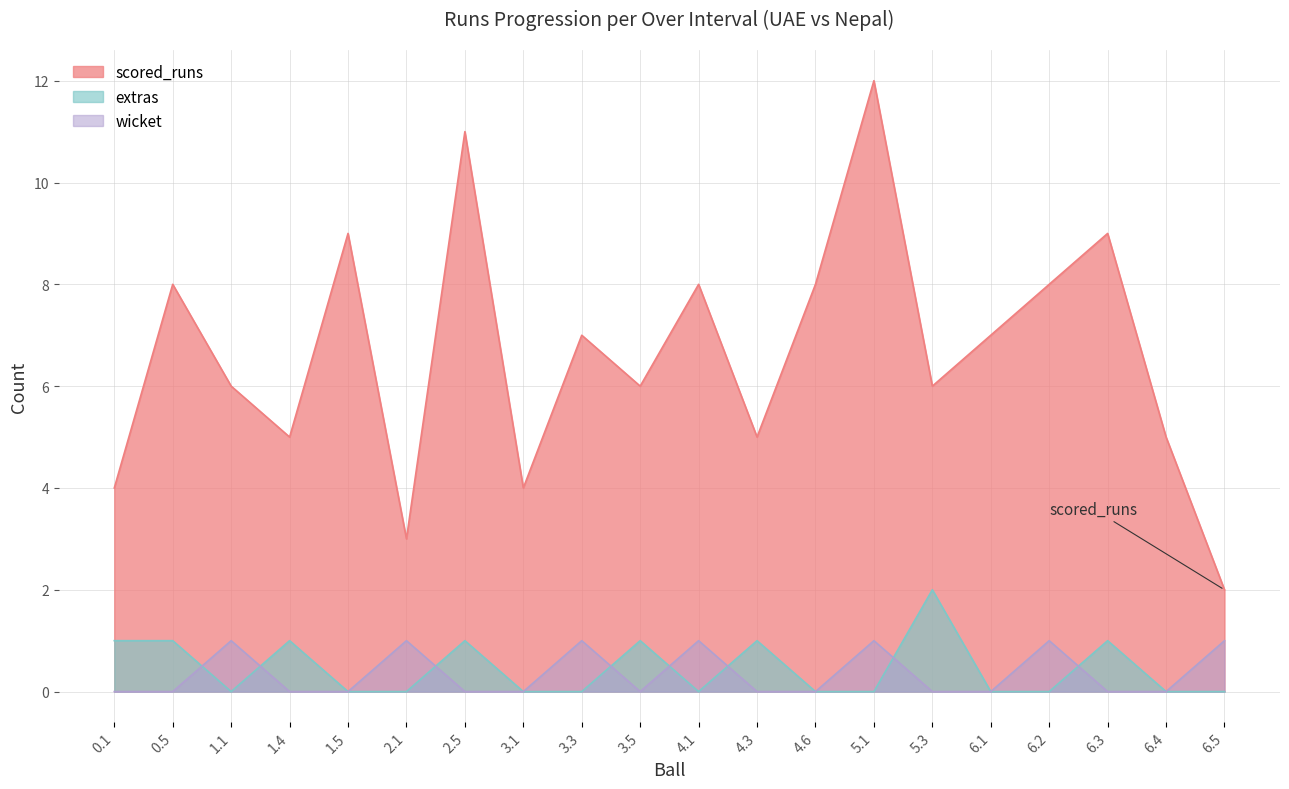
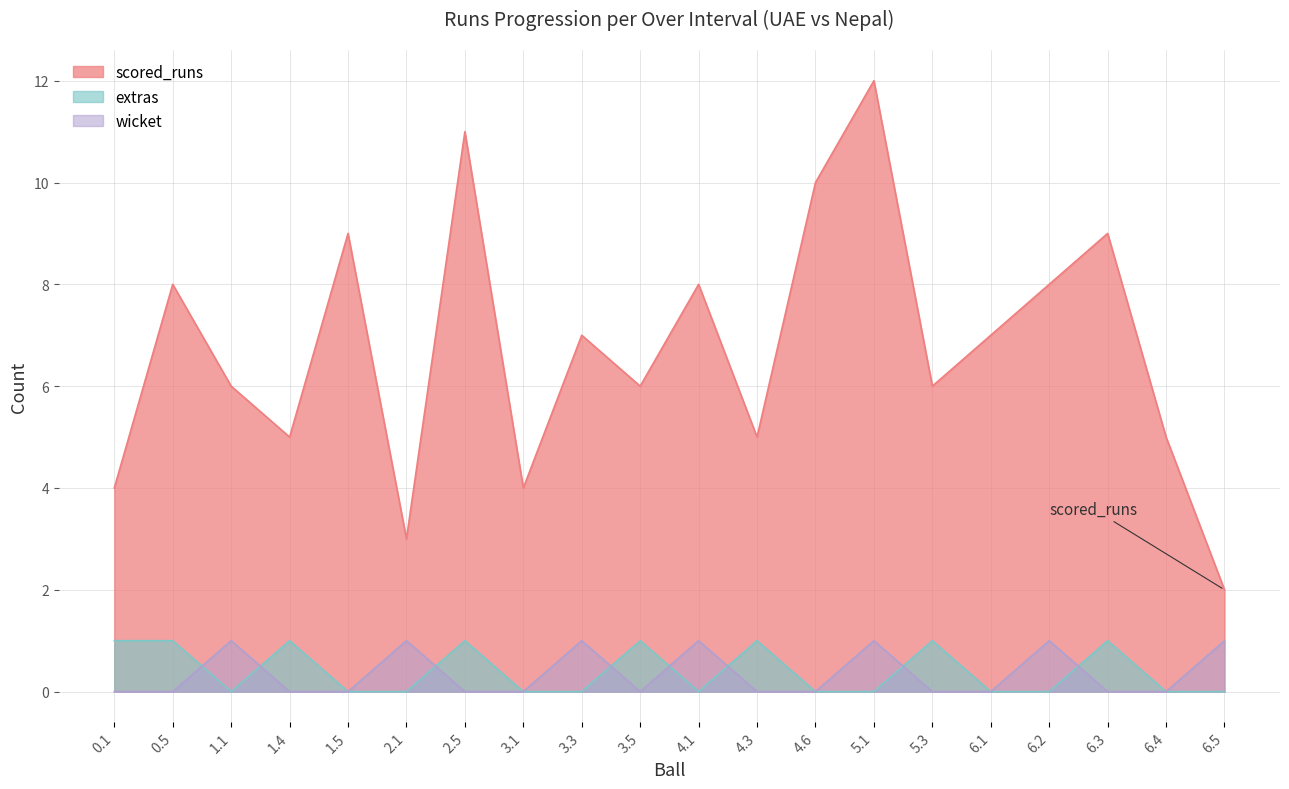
  {
    "scored_runs": {
      "0.1": 4,
      "0.5": 8,
      "1.1": 6,
      "1.4": 5,
      "1.5": 9,
      "2.1": 3,
      "2.5": 11,
      "3.1": 4,
      "3.3": 7,
      "3.5": 6,
      "4.1": 8,
      "4.3": 5,
-     "4.6": 8,
+     "4.6": 10,
      "5.1": 12,
      "5.3": 6,
      "6.1": 7,
      "6.2": 8,
      "6.3": 9,
      "6.4": 5,
      "6.5": 2
    },
    "extras": {
      "0.1": 1,
      "0.5": 1,
      "1.1": 0,
      "1.4": 1,
      "2.1": 0,
      "2.5": 1,
      "3.3": 0,
      "3.5": 1,
      "4.1": 0,
      "4.3": 1,
      "5.1": 0,
-     "5.3": 2,
+     "5.3": 1,
      "6.2": 0,
      "6.3": 1,
      "6.5": 0
    },
    "wicket": {
      "0.1": 0,
      "0.5": 0,
      "1.1": 1,
      "1.4": 0,
      "2.1": 1,
      "2.5": 0,
      "3.3": 1,
      "3.5": 0,
      "4.1": 1,
      "4.3": 0,
      "5.1": 1,
      "5.3": 0,
      "6.2": 1,
      "6.3": 0,
      "6.5": 1
    }
  }
